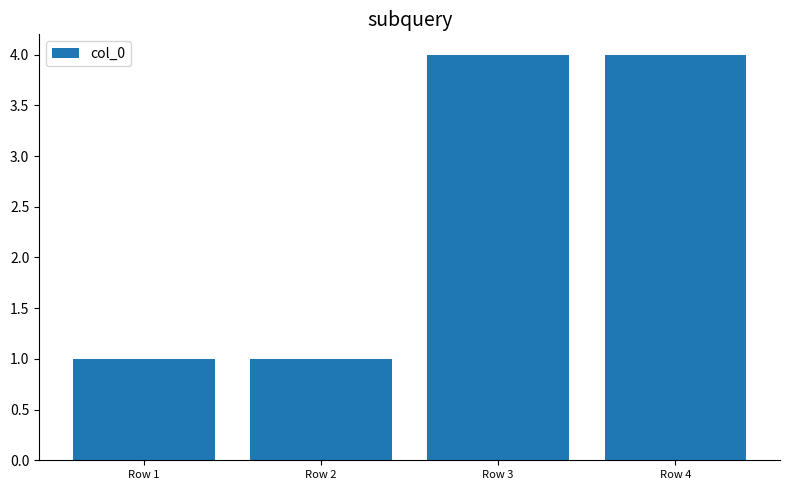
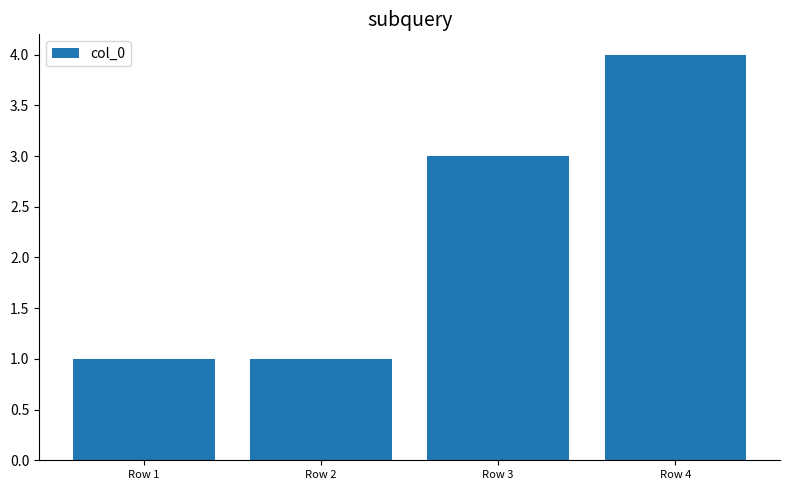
  {
    "Row 1": 1,
    "Row 2": 1,
-   "Row 3": 4,
+   "Row 3": 3,
    "Row 4": 4
  }
